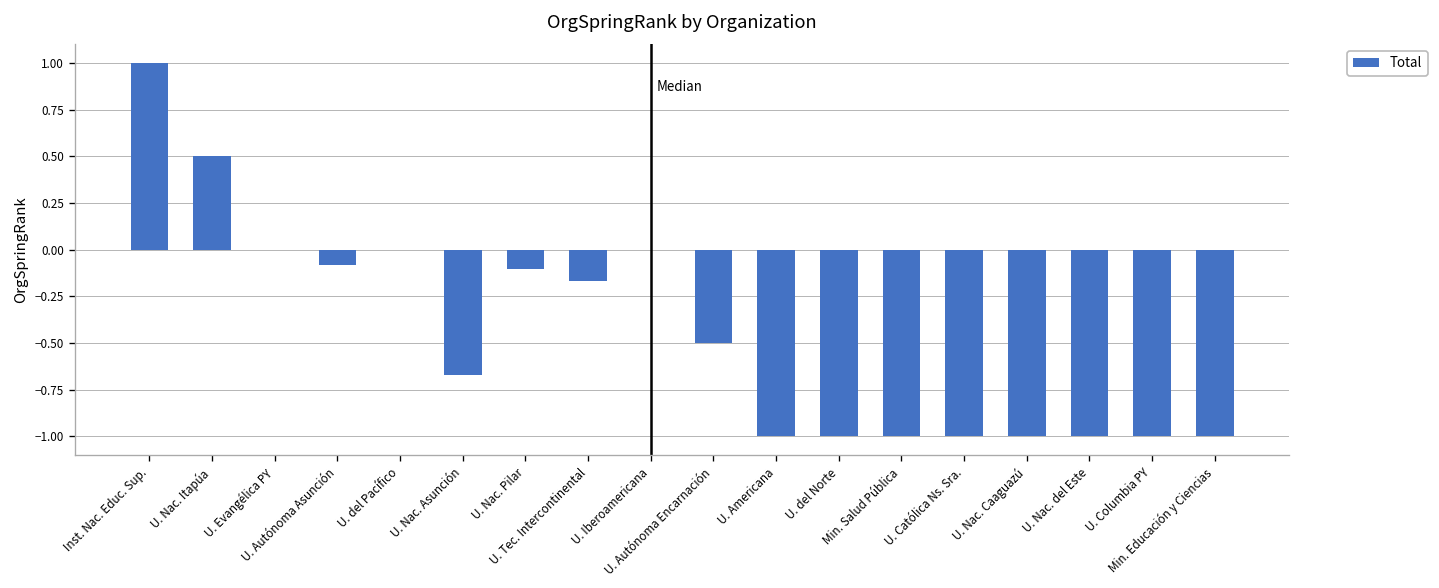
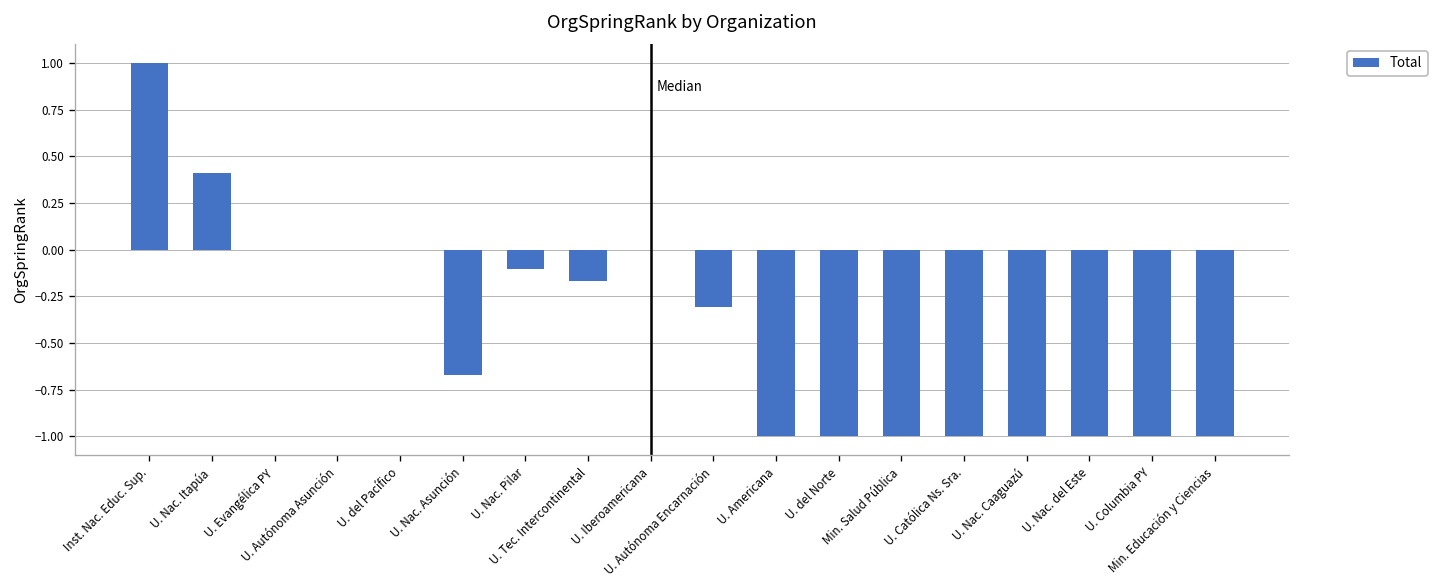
  {
    "Inst. Nac. Educ. Sup.": 1.00,
-   "U. Nac. Itapúa": 0.50,
-   "U. Autónoma Asunción": -0.08,
+   "U. Nac. Itapúa": 0.41,
+   "U. Autónoma Asunción": 0.00,
    "U. Nac. Asunción": -0.67,
    "U. Nac. Pilar": -0.10,
    "U. Tec. Intercontinental": -0.17,
-   "U. Autónoma Encarnación": -0.50,
+   "U. Autónoma Encarnación": -0.31,
    "U. Americana": -1.00,
    "U. del Norte": -1.00,
    "Min. Salud Pública": -1.00,
    "U. Católica Ns. Sra.": -1.00,
    "U. Nac. Caaguazú": -1.00,
    "U. Nac. del Este": -1.00,
    "U. Columbia PY": -1.00,
    "Min. Educación y Ciencias": -1.00
  }
